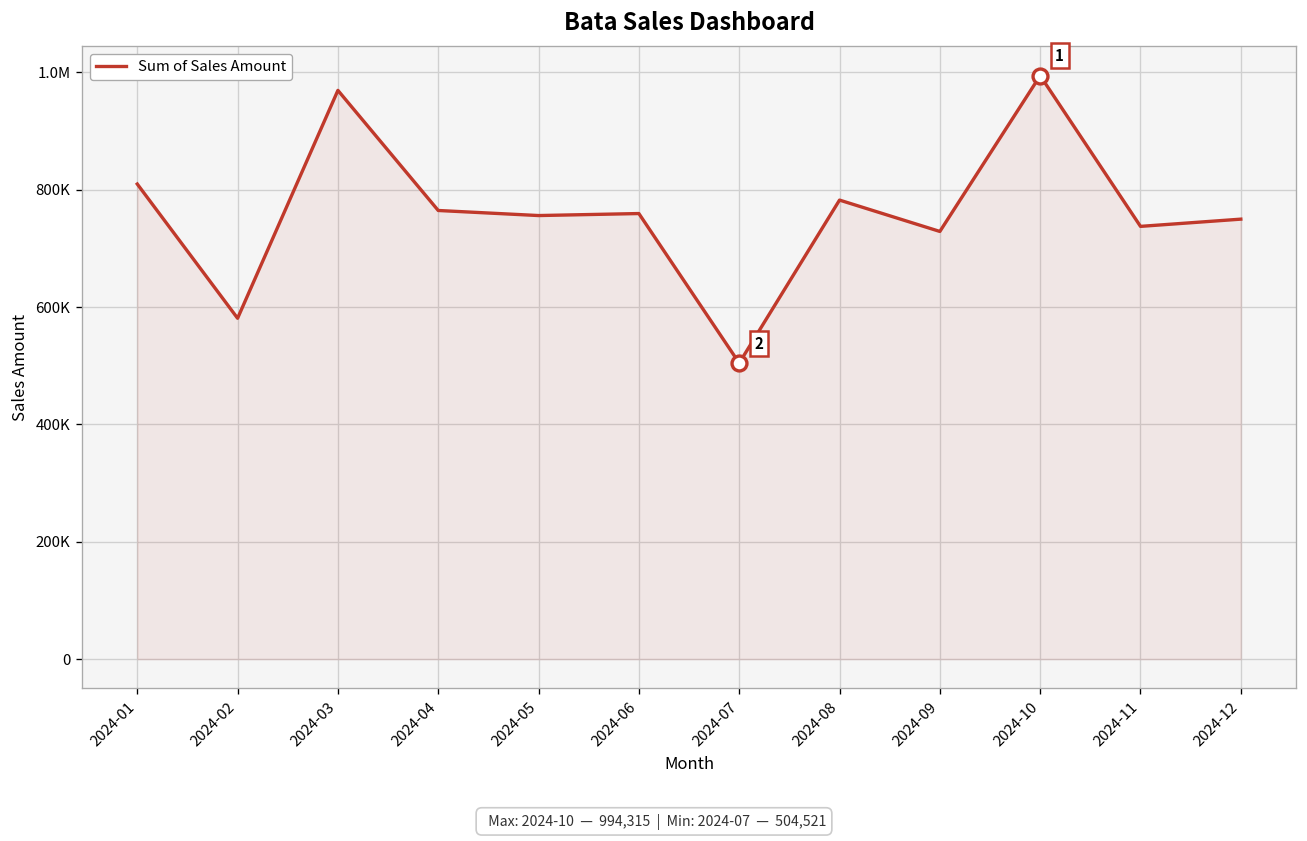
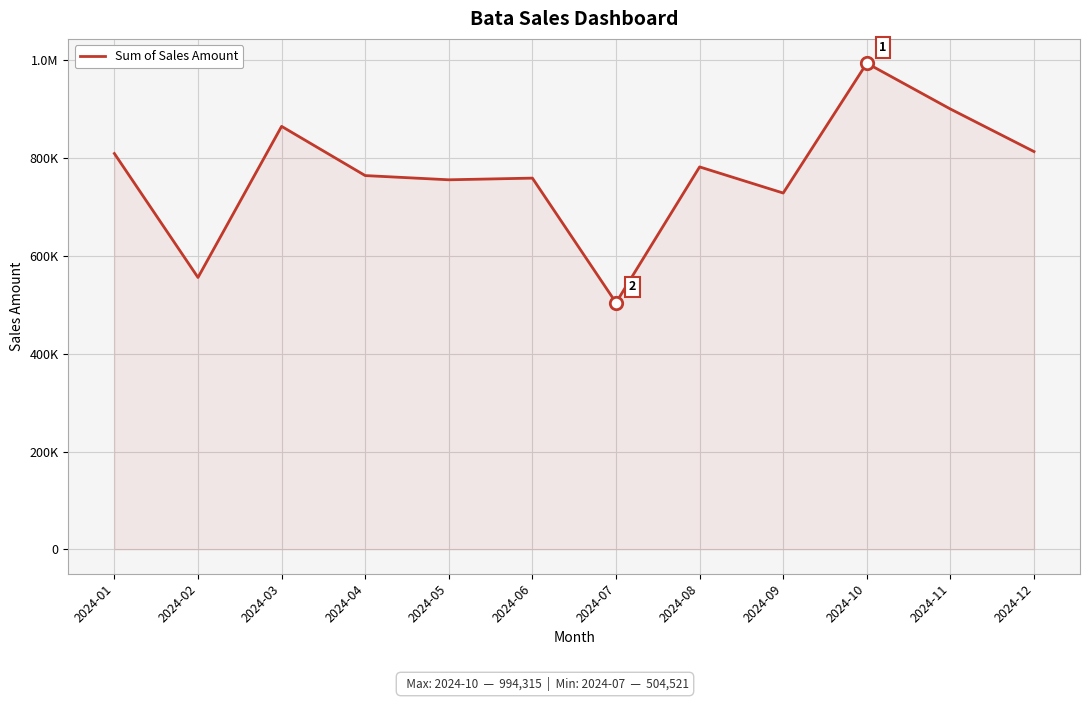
  {
    "Sum of Sales Amount": {
      "2024-01": 810000,
-     "2024-02": 580000,
-     "2024-03": 970000,
+     "2024-02": 560000,
+     "2024-03": 870000,
      "2024-04": 760000,
      "2024-05": 760000,
      "2024-06": 760000,
      "2024-08": 780000,
      "2024-09": 730000,
-     "2024-11": 740000,
-     "2024-12": 750000
+     "2024-11": 900000,
+     "2024-12": 810000
    }
  }
